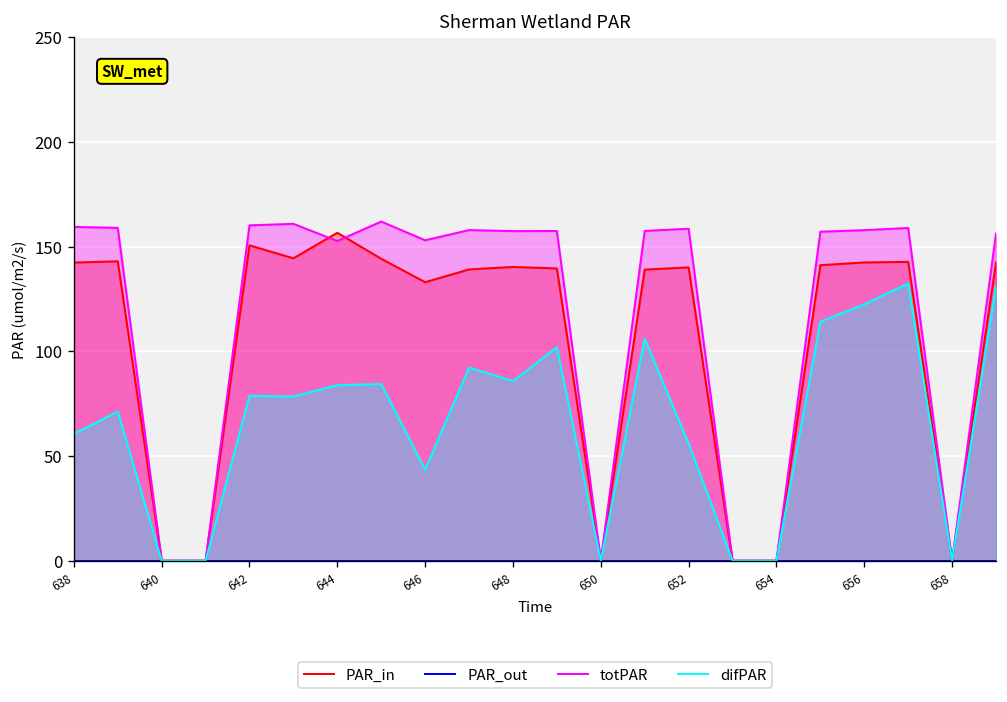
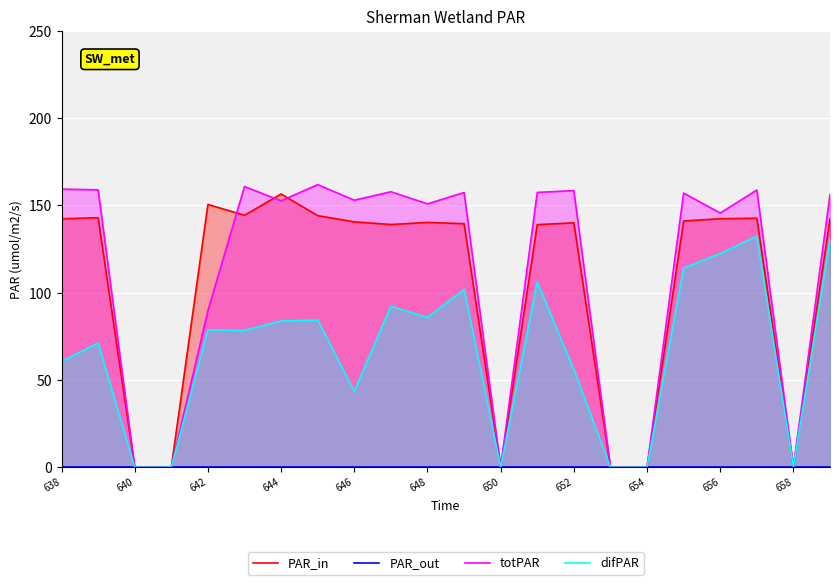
  {
    "PAR_in": {
      "638": 142,
      "642": 151,
      "644": 157,
-     "646": 133,
+     "646": 141,
      "648": 140,
      "652": 140,
      "656": 142
    },
    "PAR_out": {
      "638": 0,
      "642": 0,
      "644": 0,
      "646": 0,
      "648": 0,
      "652": 0,
      "656": 0
    },
    "totPAR": {
      "638": 159,
-     "642": 160,
+     "642": 90,
      "644": 153,
      "646": 153,
-     "648": 157,
+     "648": 151,
      "652": 159,
-     "656": 158
+     "656": 146
    },
    "difPAR": {
      "638": 61,
      "642": 79,
      "644": 84,
      "646": 43,
      "648": 86,
      "652": 56,
      "656": 122
    }
  }
